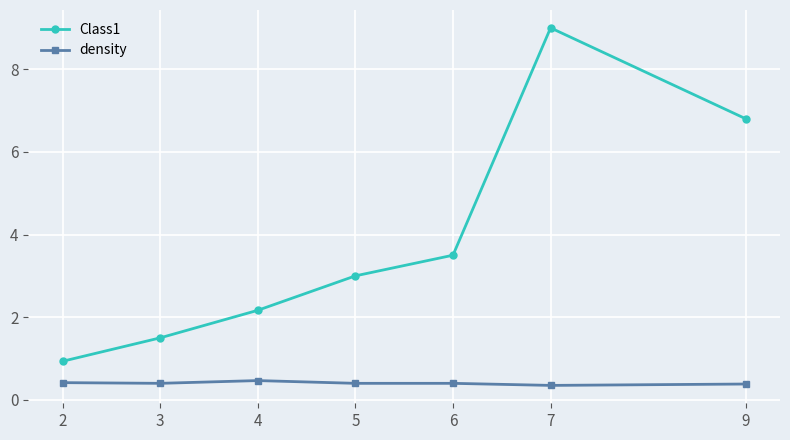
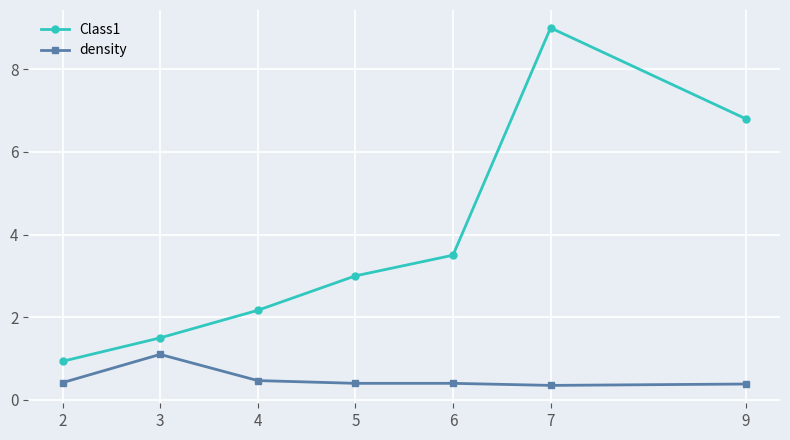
  {
    "Class1": {
      "2": 0.9,
      "3": 1.5,
      "4": 2.2,
      "5": 3.0,
      "6": 3.5,
      "7": 9.0,
      "9": 6.8
    },
    "density": {
      "2": 0.4,
-     "3": 0.4,
+     "3": 1.1,
      "4": 0.5,
      "5": 0.4,
      "6": 0.4,
      "7": 0.4,
      "9": 0.4
    }
  }
